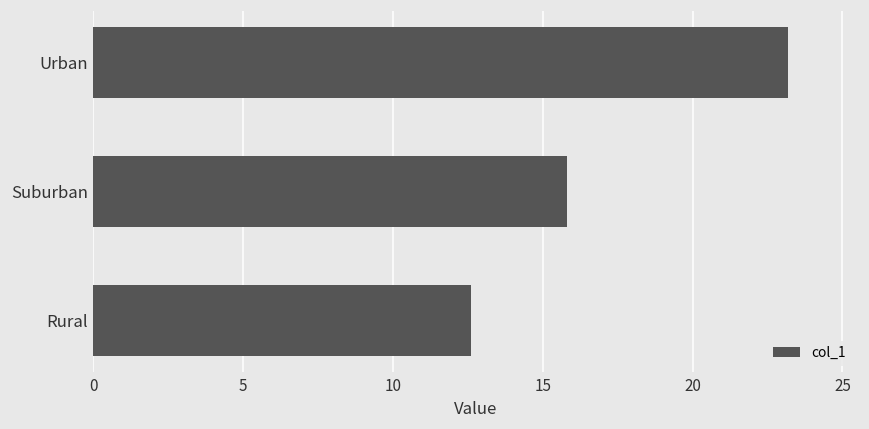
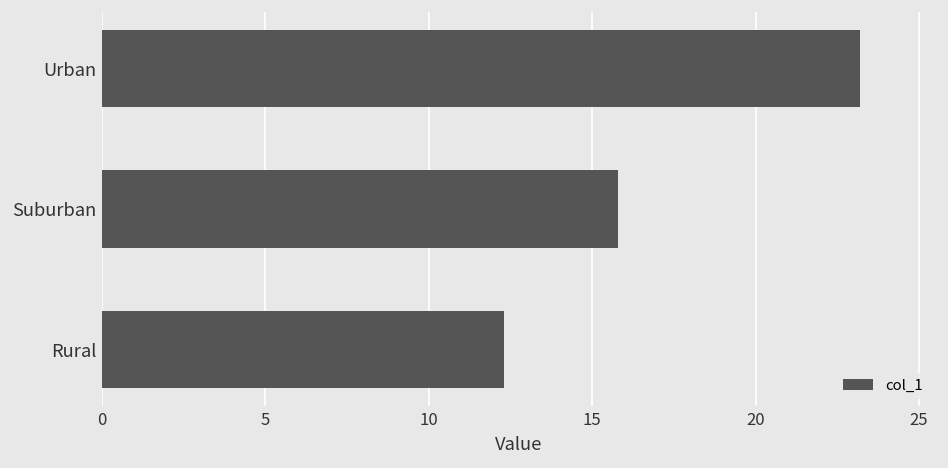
  {
    "Urban": 23.2,
    "Suburban": 15.8,
-   "Rural": 12.6
+   "Rural": 12.3
  }
